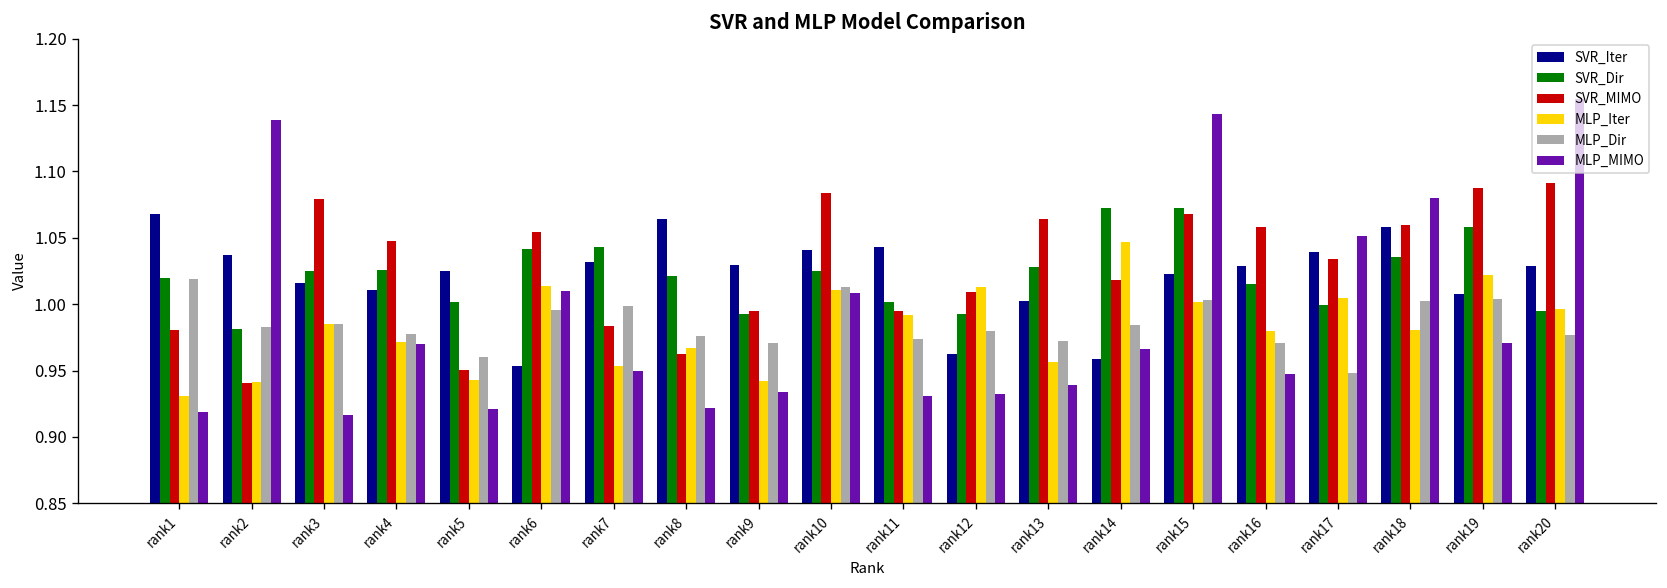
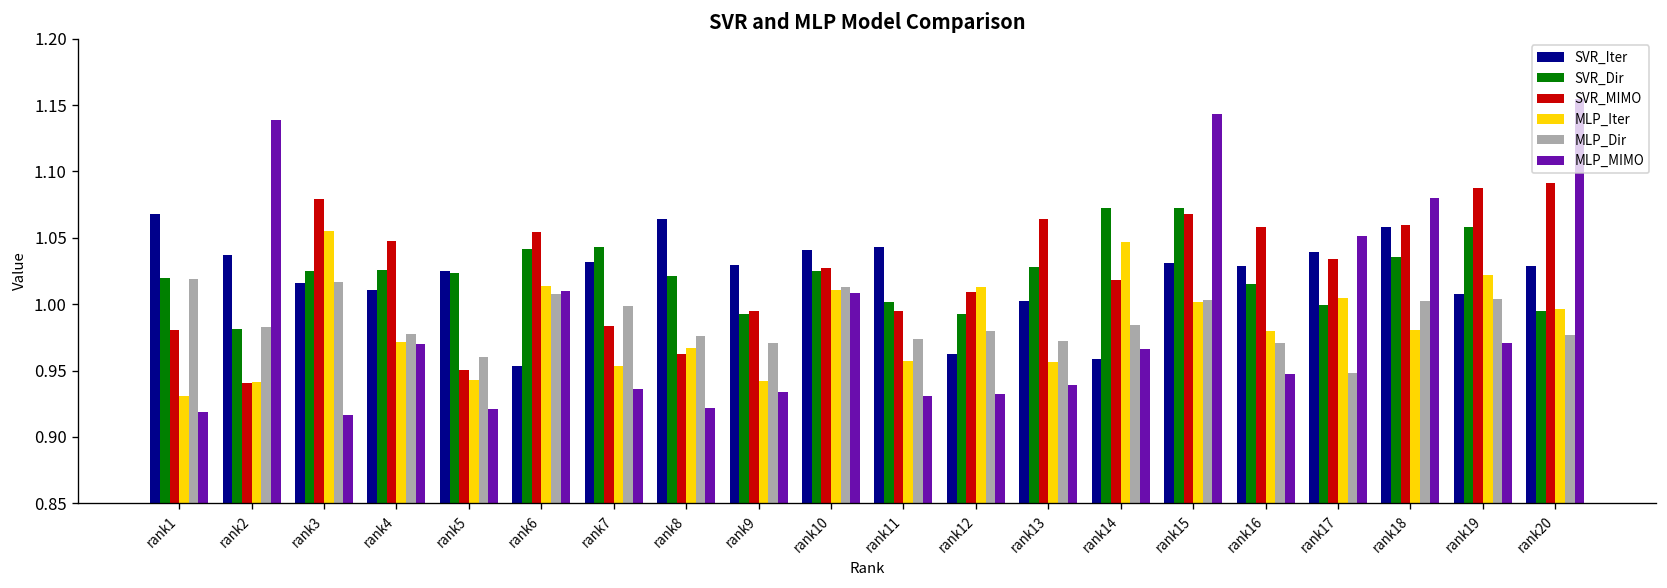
  {
    "SVR_Iter": {
      "rank1": 1.068,
      "rank2": 1.037,
      "rank3": 1.016,
      "rank4": 1.011,
      "rank5": 1.025,
      "rank6": 0.953,
      "rank7": 1.032,
      "rank8": 1.064,
      "rank9": 1.029,
      "rank10": 1.041,
      "rank11": 1.043,
      "rank12": 0.962,
      "rank13": 1.002,
      "rank14": 0.959,
-     "rank15": 1.023,
+     "rank15": 1.031,
      "rank16": 1.029,
      "rank17": 1.039,
      "rank18": 1.058,
      "rank19": 1.008,
      "rank20": 1.029
    },
    "SVR_Dir": {
      "rank1": 1.019,
      "rank2": 0.981,
      "rank3": 1.025,
      "rank4": 1.026,
-     "rank5": 1.002,
+     "rank5": 1.023,
      "rank6": 1.042,
      "rank7": 1.043,
      "rank8": 1.022,
      "rank9": 0.993,
      "rank10": 1.025,
      "rank11": 1.001,
      "rank12": 0.992,
      "rank13": 1.028,
      "rank14": 1.073,
      "rank15": 1.072,
      "rank16": 1.015,
      "rank17": 1.000,
      "rank18": 1.035,
      "rank19": 1.058,
      "rank20": 0.995
    },
    "SVR_MIMO": {
      "rank1": 0.981,
      "rank2": 0.940,
      "rank3": 1.080,
      "rank4": 1.048,
      "rank5": 0.951,
      "rank6": 1.054,
      "rank7": 0.983,
      "rank8": 0.963,
      "rank9": 0.995,
-     "rank10": 1.084,
+     "rank10": 1.027,
      "rank11": 0.995,
      "rank12": 1.009,
      "rank13": 1.064,
      "rank14": 1.018,
      "rank15": 1.068,
      "rank16": 1.058,
      "rank17": 1.034,
      "rank18": 1.059,
      "rank19": 1.088,
      "rank20": 1.091
    },
    "MLP_Iter": {
      "rank1": 0.931,
      "rank2": 0.941,
-     "rank3": 0.985,
+     "rank3": 1.055,
      "rank4": 0.971,
      "rank5": 0.943,
      "rank6": 1.014,
      "rank7": 0.953,
      "rank8": 0.967,
      "rank9": 0.942,
      "rank10": 1.011,
-     "rank11": 0.992,
+     "rank11": 0.957,
      "rank12": 1.013,
      "rank13": 0.956,
      "rank14": 1.047,
      "rank15": 1.002,
      "rank16": 0.980,
      "rank17": 1.005,
      "rank18": 0.981,
      "rank19": 1.022,
      "rank20": 0.996
    },
    "MLP_Dir": {
      "rank1": 1.019,
      "rank2": 0.983,
-     "rank3": 0.985,
+     "rank3": 1.017,
      "rank4": 0.977,
      "rank5": 0.961,
-     "rank6": 0.995,
+     "rank6": 1.008,
      "rank7": 0.999,
      "rank8": 0.976,
      "rank9": 0.971,
      "rank10": 1.013,
      "rank11": 0.974,
      "rank12": 0.980,
      "rank13": 0.972,
      "rank14": 0.984,
      "rank15": 1.003,
      "rank16": 0.971,
      "rank17": 0.948,
      "rank18": 1.003,
      "rank19": 1.004,
      "rank20": 0.977
    },
    "MLP_MIMO": {
      "rank1": 0.919,
      "rank2": 1.138,
      "rank3": 0.916,
      "rank4": 0.970,
      "rank5": 0.921,
      "rank6": 1.010,
-     "rank7": 0.950,
+     "rank7": 0.936,
      "rank8": 0.922,
      "rank9": 0.934,
      "rank10": 1.008,
      "rank11": 0.931,
      "rank12": 0.932,
      "rank13": 0.939,
      "rank14": 0.966,
      "rank15": 1.143,
      "rank16": 0.948,
      "rank17": 1.051,
      "rank18": 1.080,
      "rank19": 0.971
    }
  }
